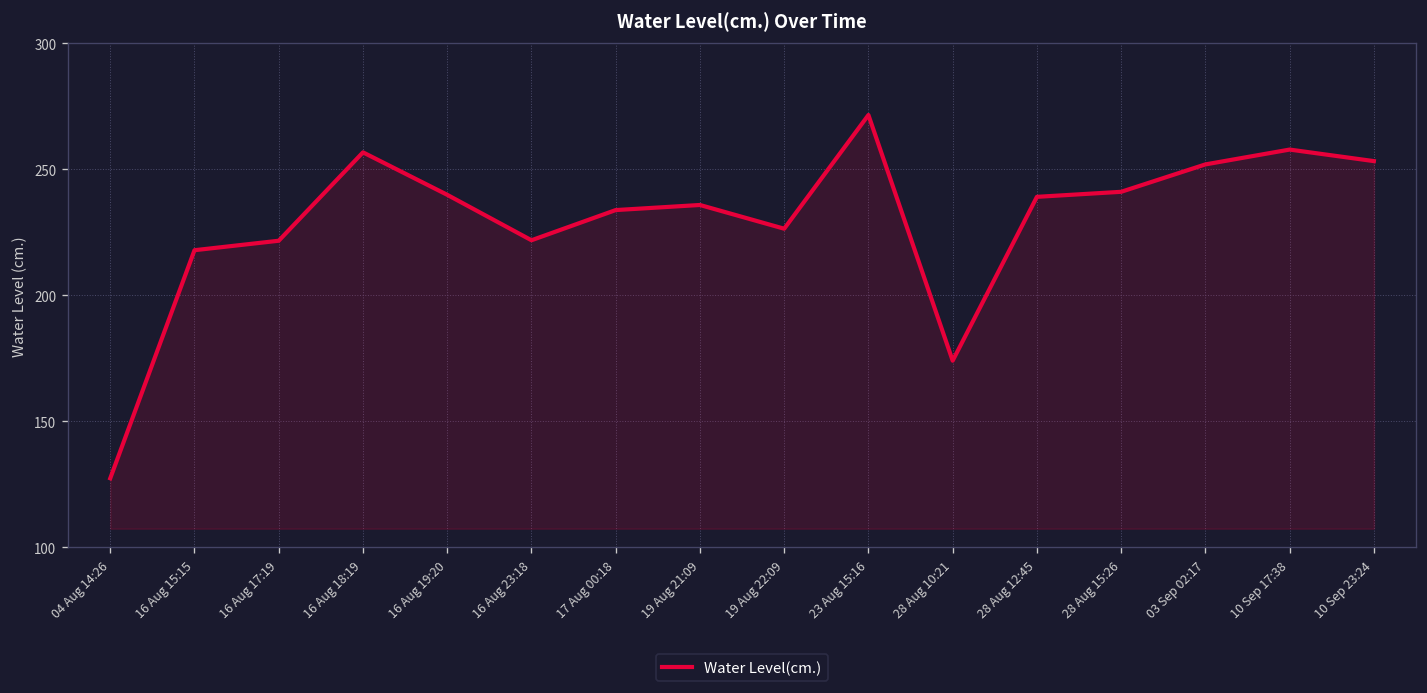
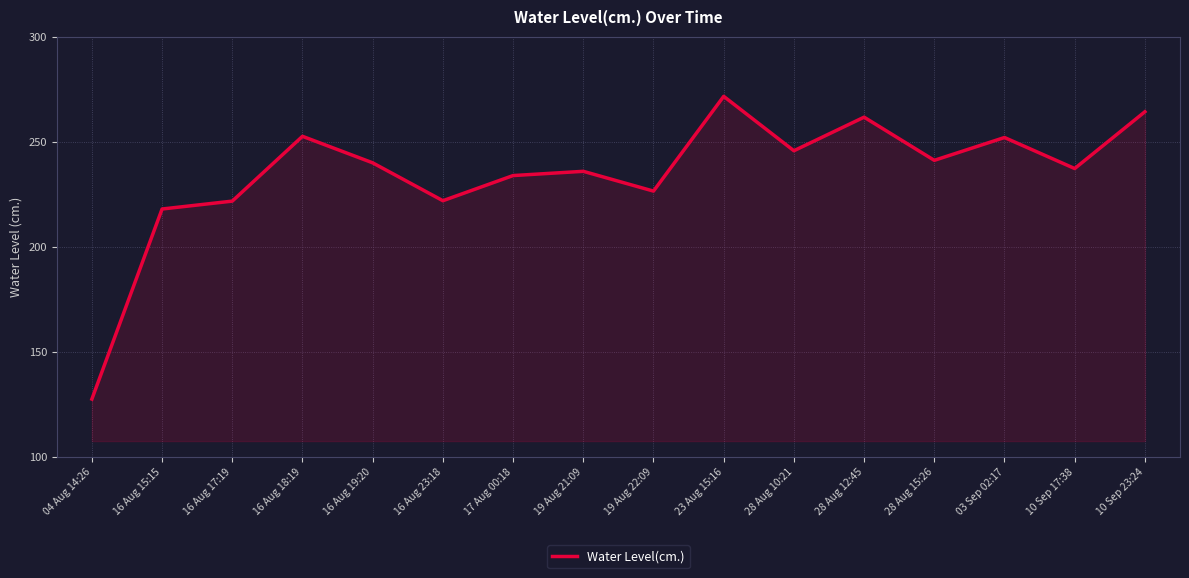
  {
    "04 Aug 14:26": 127,
    "16 Aug 15:15": 218,
    "16 Aug 17:19": 222,
-   "16 Aug 18:19": 257,
+   "16 Aug 18:19": 253,
    "16 Aug 19:20": 240,
    "16 Aug 23:18": 222,
    "17 Aug 00:18": 234,
    "19 Aug 21:09": 236,
    "19 Aug 22:09": 226,
    "23 Aug 15:16": 272,
-   "28 Aug 10:21": 174,
-   "28 Aug 12:45": 239,
+   "28 Aug 10:21": 246,
+   "28 Aug 12:45": 262,
    "28 Aug 15:26": 241,
    "03 Sep 02:17": 252,
-   "10 Sep 17:38": 258,
-   "10 Sep 23:24": 253
+   "10 Sep 17:38": 237,
+   "10 Sep 23:24": 264
  }
